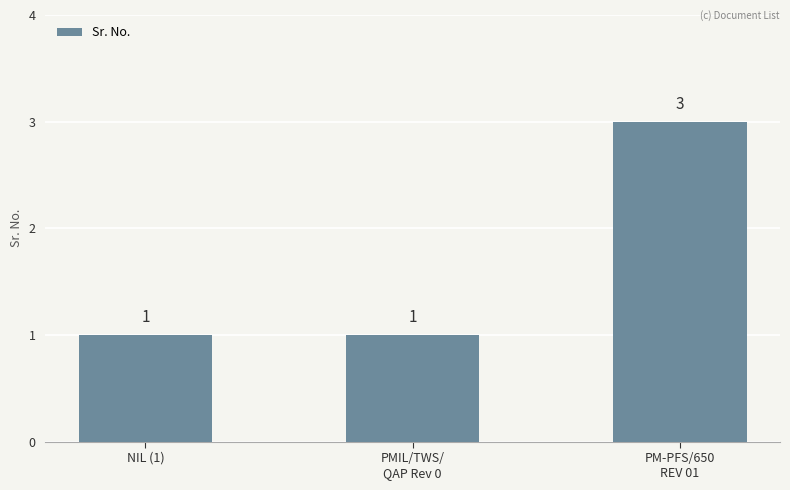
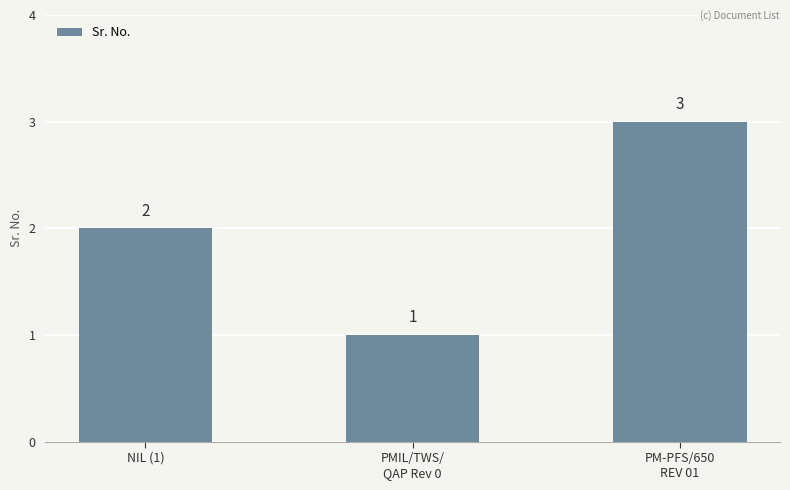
  {
-   "NIL (1)": 1,
+   "NIL (1)": 2,
    "PMIL/TWS/ QAP Rev 0": 1,
    "PM-PFS/650 REV 01": 3
  }
